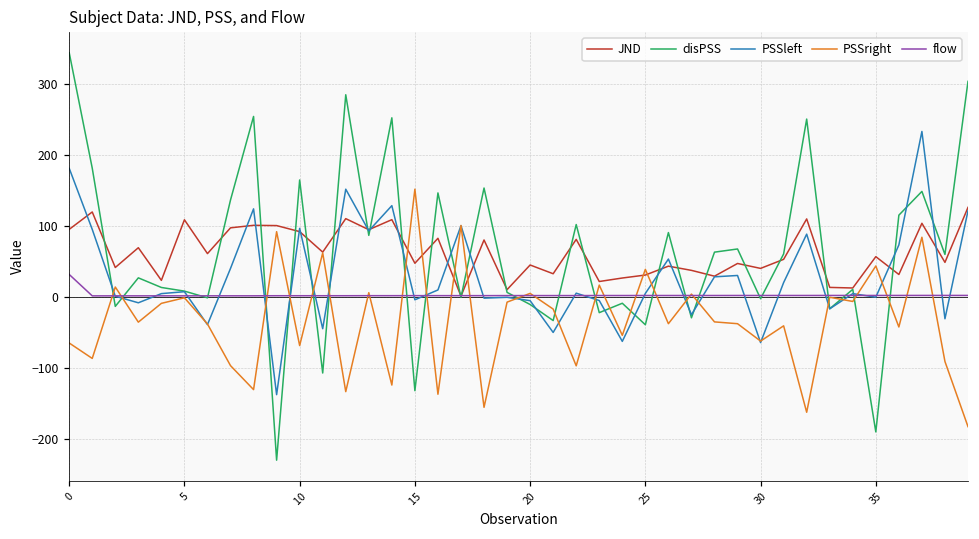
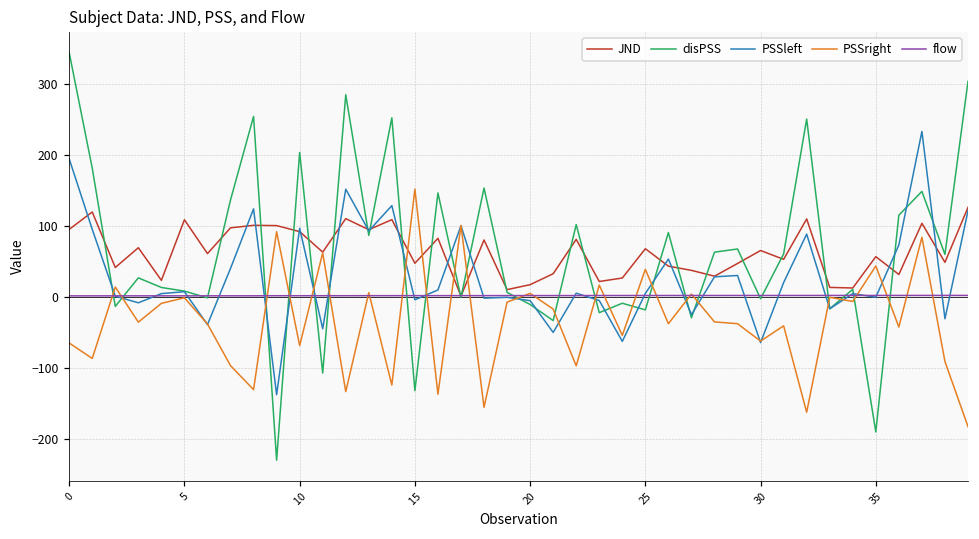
  {
    "JND": {
      "0": 100,
      "5": 110,
      "10": 90,
      "15": 50,
-     "20": 50,
-     "25": 30,
-     "30": 40,
+     "20": 20,
+     "25": 70,
+     "30": 70,
      "35": 60
    },
    "disPSS": {
      "0": 340,
-     "10": 170,
+     "10": 200,
      "15": -130,
      "20": -10,
-     "25": -40,
+     "25": -20,
      "30": 0,
      "35": -190
    },
    "PSSleft": {
-     "0": 180,
+     "0": 190,
      "10": 100,
      "15": 0,
      "20": 0
    },
    "PSSright": {
      "0": -60,
      "10": -70,
      "15": 150,
      "25": 40,
      "35": 40
    },
    "flow": {
-     "0": 30,
+     "0": 0,
      "10": 0,
      "15": 0,
      "30": 0
    }
  }
